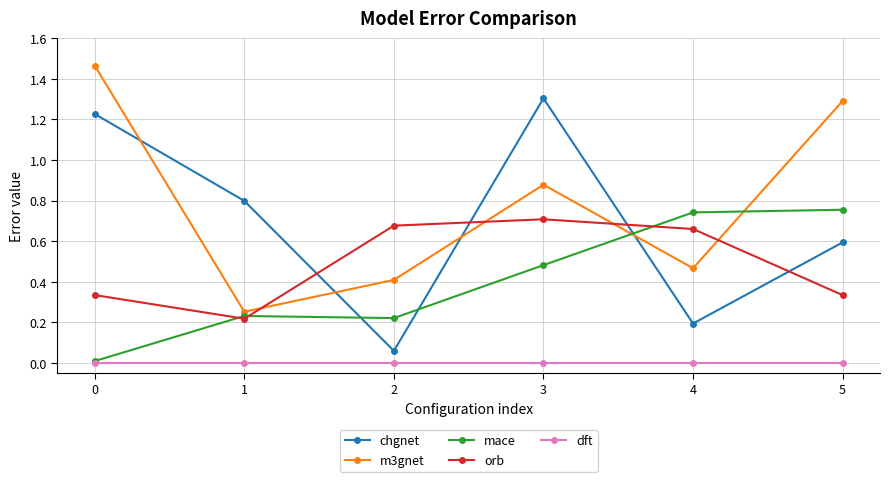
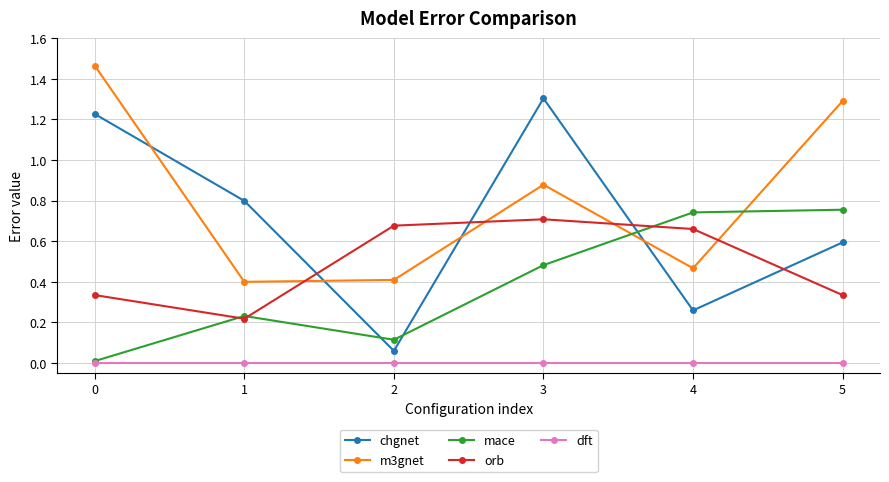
  {
    "chgnet": {
      "0": 1.23,
      "1": 0.80,
      "2": 0.06,
      "3": 1.30,
-     "4": 0.19,
+     "4": 0.26,
      "5": 0.59
    },
    "m3gnet": {
      "0": 1.46,
-     "1": 0.25,
+     "1": 0.40,
      "2": 0.41,
      "3": 0.88,
      "4": 0.47,
      "5": 1.29
    },
    "mace": {
      "1": 0.23,
-     "2": 0.22,
+     "2": 0.11,
      "3": 0.48,
      "4": 0.74,
      "5": 0.76
    },
    "orb": {
      "0": 0.33,
      "1": 0.22,
      "2": 0.68,
      "3": 0.71,
      "4": 0.66,
      "5": 0.33
    },
    "dft": {
      "1": 0.00,
      "2": 0.00,
      "3": 0.00,
      "4": 0.00,
      "5": 0.00
    }
  }
